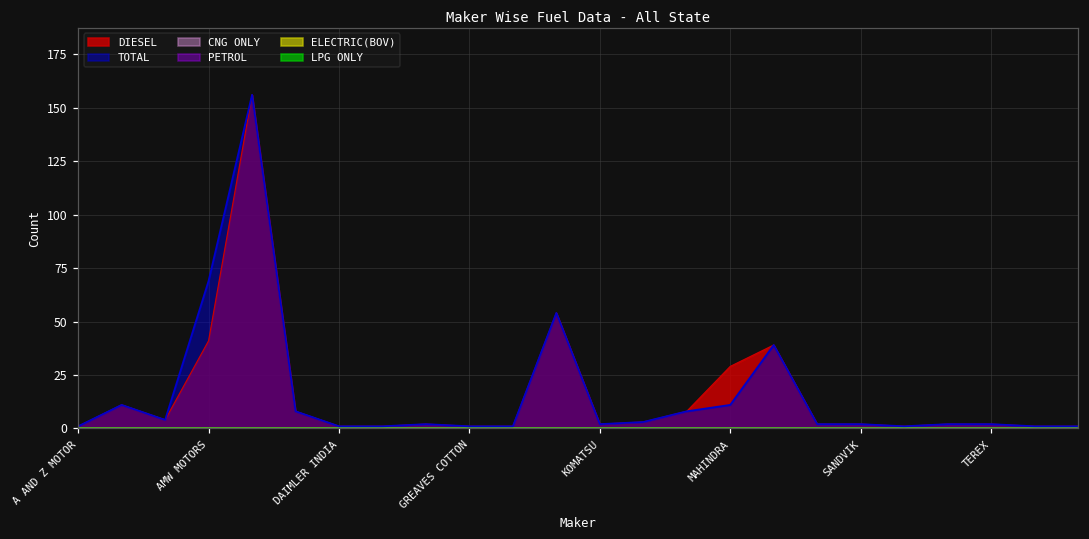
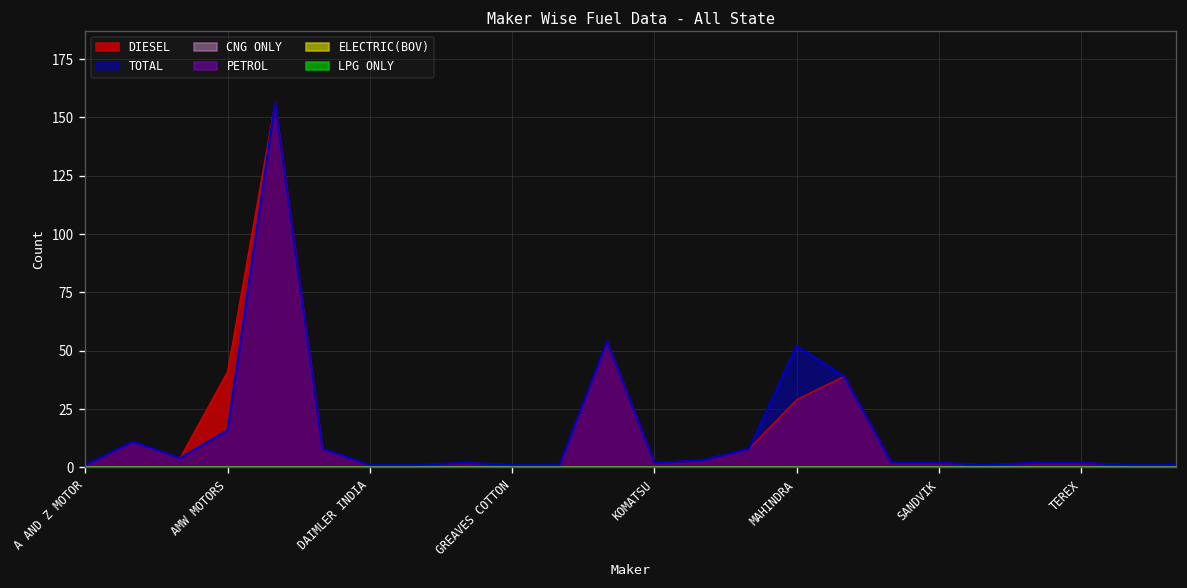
  {
    "DIESEL": {
      "AMW MOTORS": 41,
      "MAHINDRA": 29
    },
    "TOTAL": {
-     "AMW MOTORS": 69,
-     "MAHINDRA": 11
+     "AMW MOTORS": 16,
+     "MAHINDRA": 52
    },
    "LPG ONLY": {
      "AMW MOTORS": 0,
      "KOMATSU": 0,
      "MAHINDRA": 0,
      "SANDVIK": 0,
      "TEREX": 0
    }
  }
